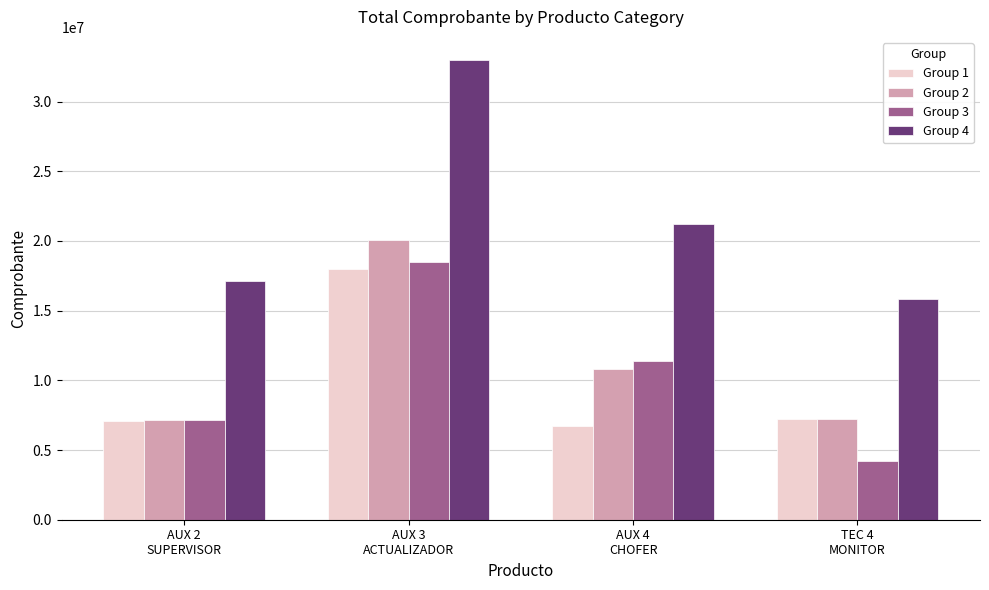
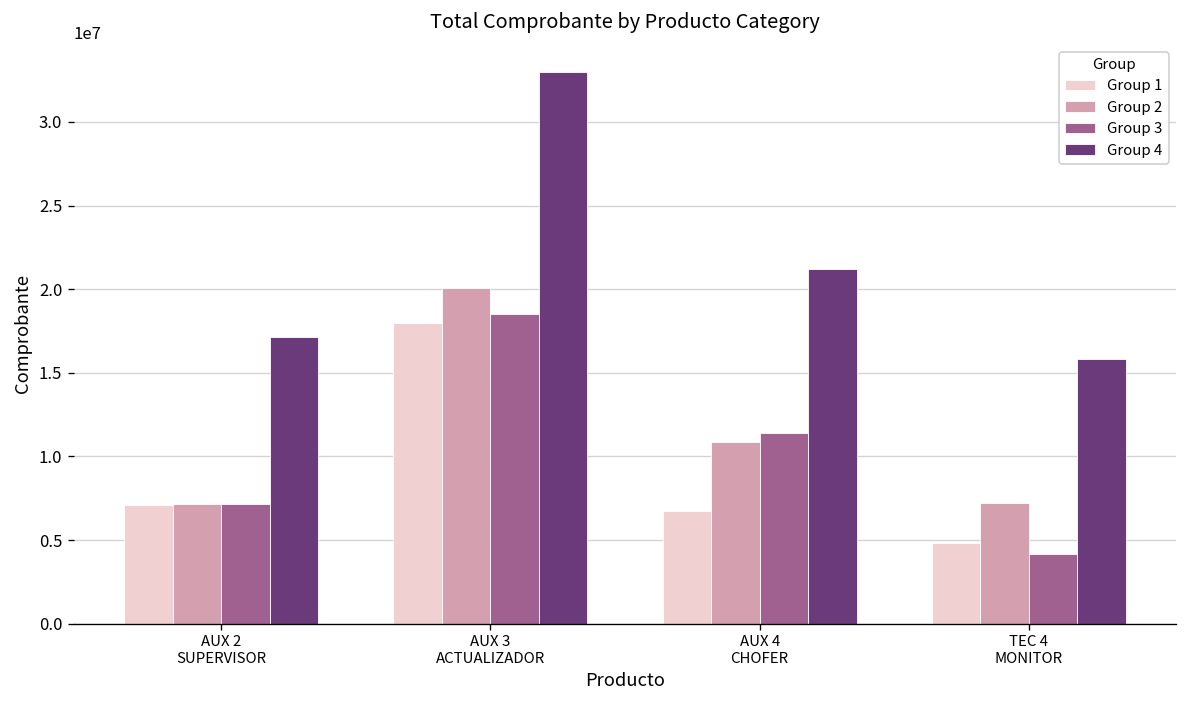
  {
    "Group 1": {
      "AUX 2 SUPERVISOR": 7100000,
      "AUX 3 ACTUALIZADOR": 18000000,
      "AUX 4 CHOFER": 6700000,
-     "TEC 4 MONITOR": 7200000
+     "TEC 4 MONITOR": 4800000
    },
    "Group 2": {
      "AUX 2 SUPERVISOR": 7200000,
      "AUX 3 ACTUALIZADOR": 20100000,
      "AUX 4 CHOFER": 10800000,
      "TEC 4 MONITOR": 7200000
    },
    "Group 3": {
      "AUX 2 SUPERVISOR": 7200000,
      "AUX 3 ACTUALIZADOR": 18500000,
      "AUX 4 CHOFER": 11400000,
      "TEC 4 MONITOR": 4200000
    },
    "Group 4": {
      "AUX 2 SUPERVISOR": 17200000,
      "AUX 3 ACTUALIZADOR": 33000000,
      "AUX 4 CHOFER": 21200000,
      "TEC 4 MONITOR": 15900000
    }
  }
